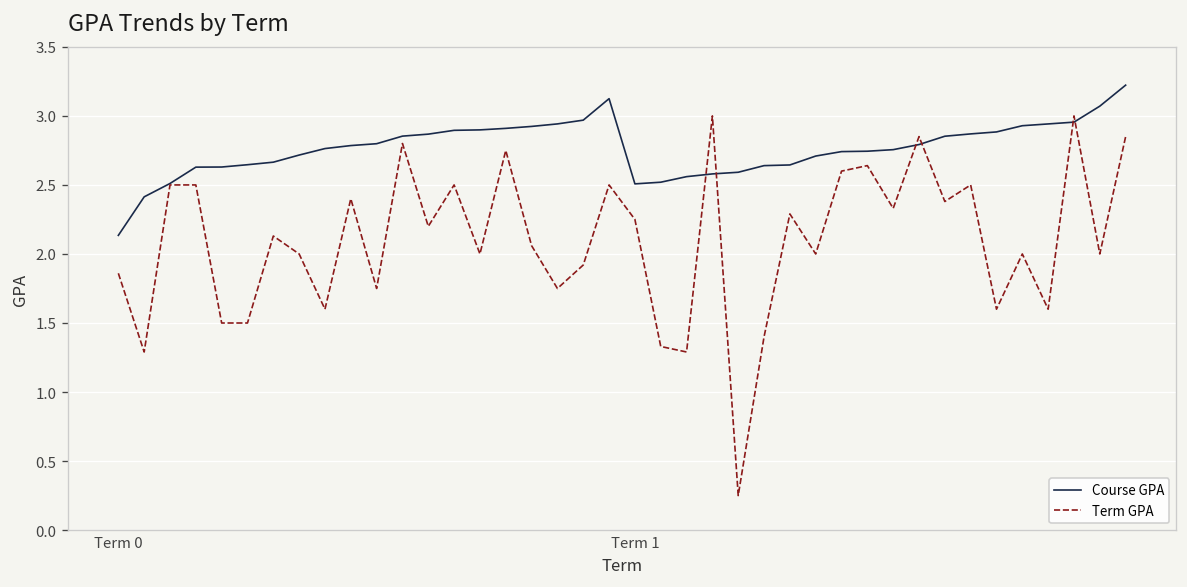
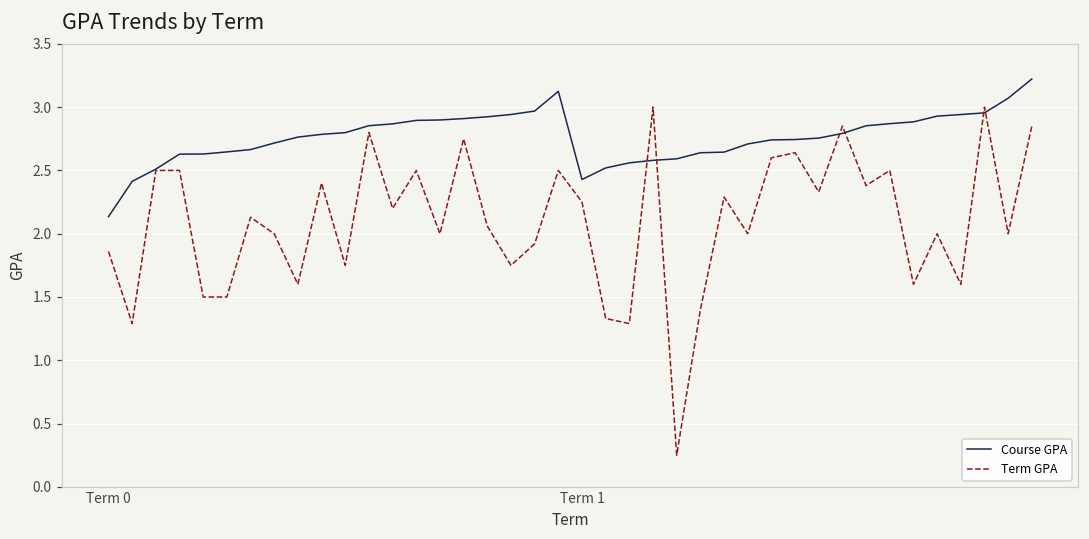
  {
    "Course GPA": {
      "Term 0": 2.13,
-     "Term 1": 2.51
+     "Term 1": 2.43
    },
    "Term GPA": {
      "Term 0": 1.86,
      "Term 1": 2.25
    }
  }
